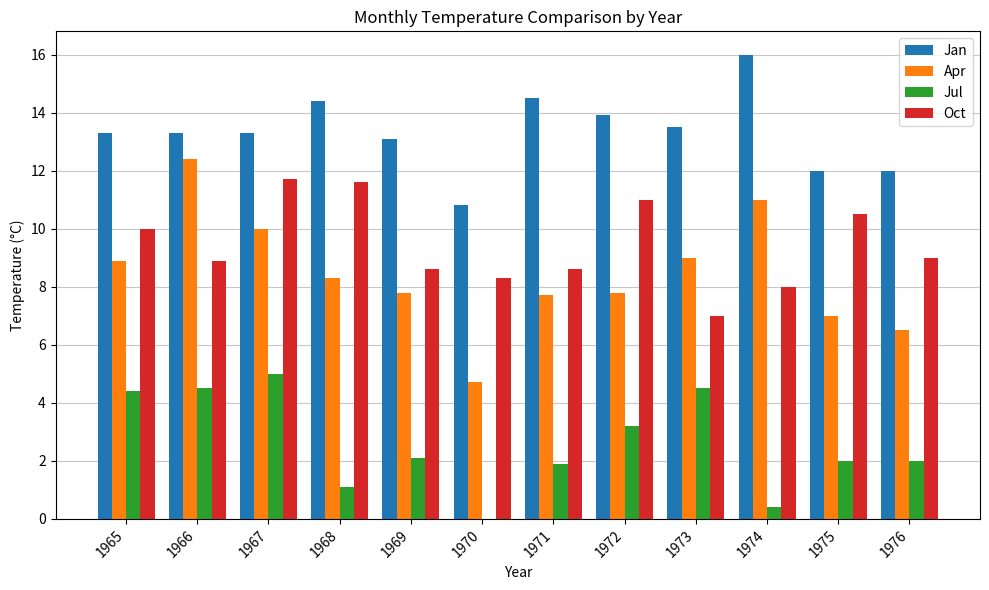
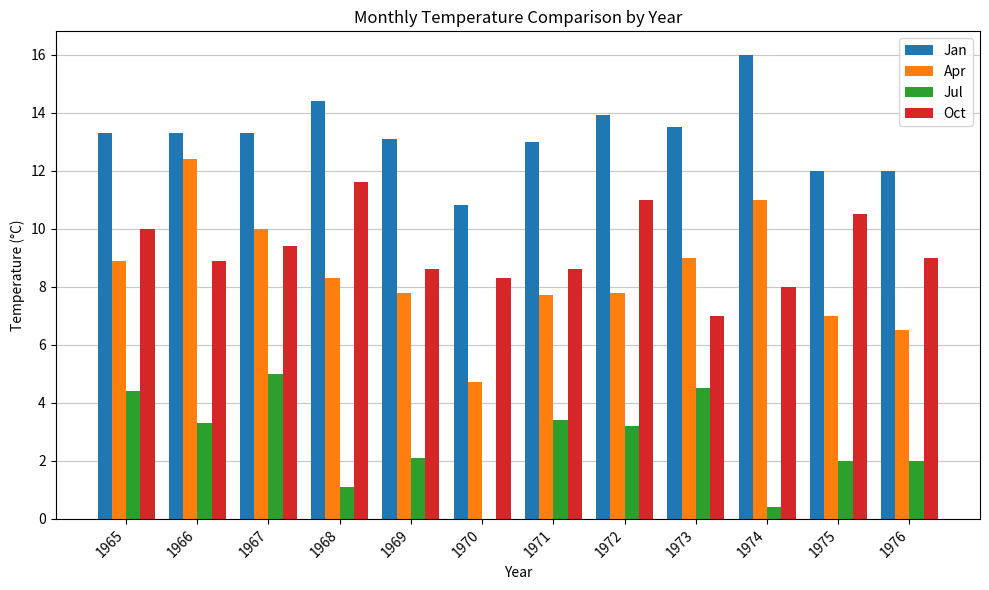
  {
    "Jan": {
      "1965": 13.3,
      "1966": 13.3,
      "1967": 13.3,
      "1968": 14.4,
      "1969": 13.1,
      "1970": 10.8,
-     "1971": 14.5,
+     "1971": 13.0,
      "1972": 13.9,
      "1973": 13.5,
      "1974": 16.0,
      "1975": 12.0,
      "1976": 12.0
    },
    "Apr": {
      "1965": 8.9,
      "1966": 12.4,
      "1967": 10.0,
      "1968": 8.3,
      "1969": 7.8,
      "1970": 4.7,
      "1971": 7.7,
      "1972": 7.8,
      "1973": 9.0,
      "1974": 11.0,
      "1975": 7.0,
      "1976": 6.5
    },
    "Jul": {
      "1965": 4.4,
-     "1966": 4.5,
+     "1966": 3.3,
      "1967": 5.0,
      "1968": 1.1,
      "1969": 2.1,
      "1970": 0.0,
-     "1971": 1.9,
+     "1971": 3.4,
      "1972": 3.2,
      "1973": 4.5,
      "1974": 0.4,
      "1975": 2.0,
      "1976": 2.0
    },
    "Oct": {
      "1965": 10.0,
      "1966": 8.9,
-     "1967": 11.7,
+     "1967": 9.4,
      "1968": 11.6,
      "1969": 8.6,
      "1970": 8.3,
      "1971": 8.6,
      "1972": 11.0,
      "1973": 7.0,
      "1974": 8.0,
      "1975": 10.5,
      "1976": 9.0
    }
  }
